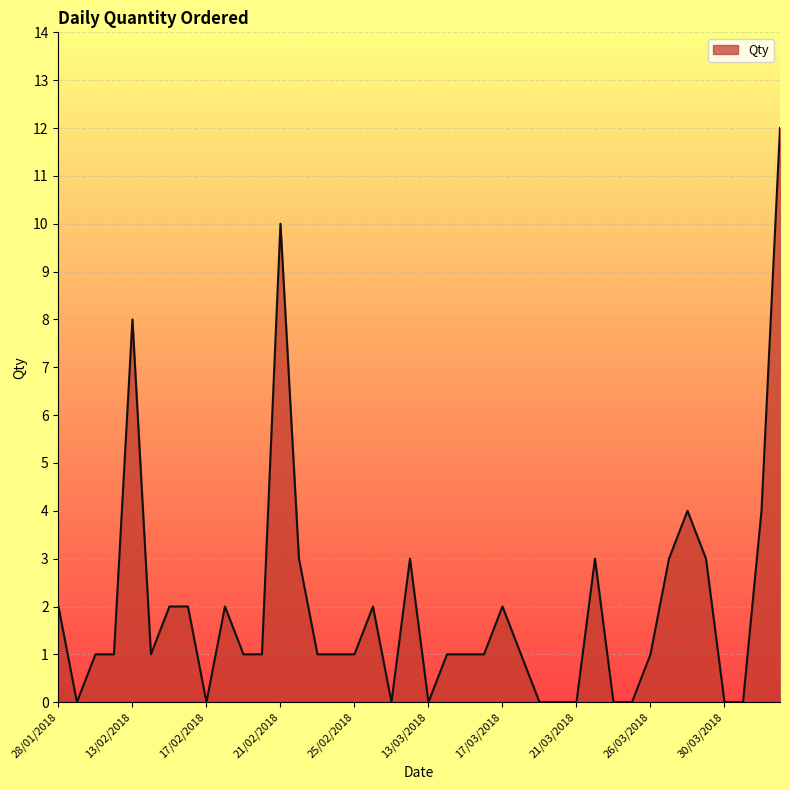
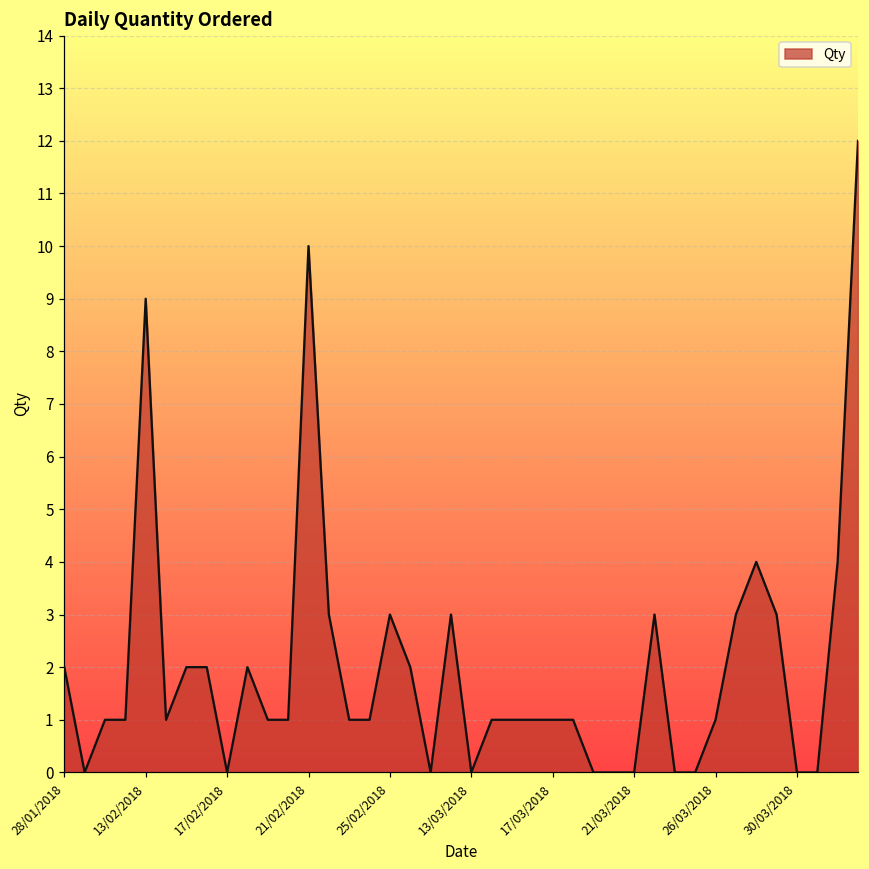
  {
    "28/01/2018": 2,
-   "13/02/2018": 8,
+   "13/02/2018": 9,
    "17/02/2018": 0,
    "21/02/2018": 10,
-   "25/02/2018": 1,
+   "25/02/2018": 3,
    "13/03/2018": 0,
-   "17/03/2018": 2,
+   "17/03/2018": 1,
    "21/03/2018": 0,
    "26/03/2018": 1,
    "30/03/2018": 0
  }
